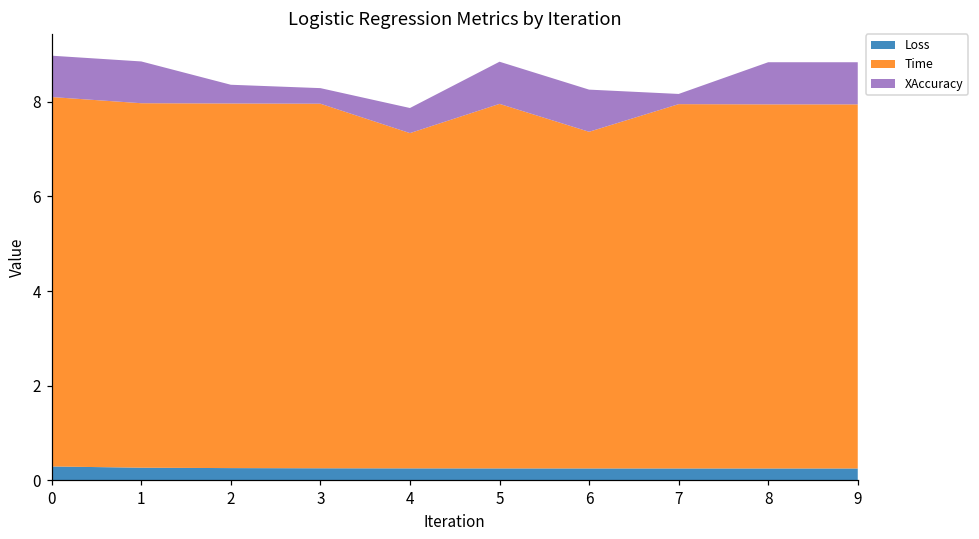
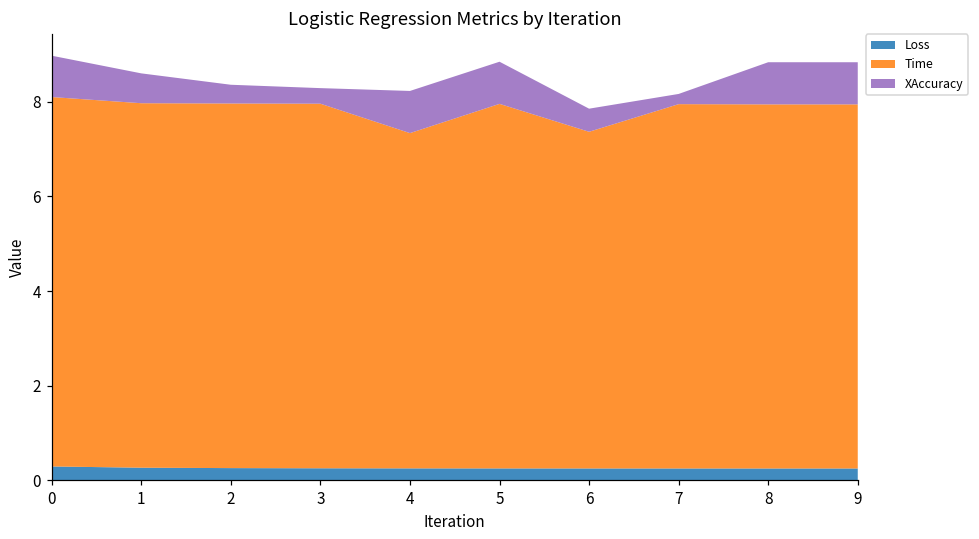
  {
    "Loss": {
      "0": 0.3,
      "1": 0.3,
      "2": 0.3,
      "3": 0.3,
      "4": 0.3,
      "5": 0.3,
      "6": 0.3,
      "7": 0.3,
      "8": 0.3,
      "9": 0.3
    },
    "Time": {
      "0": 7.8,
      "1": 7.7,
      "2": 7.7,
      "3": 7.7,
      "4": 7.1,
      "5": 7.7,
      "6": 7.1,
      "7": 7.7,
      "8": 7.7,
      "9": 7.7
    },
    "XAccuracy": {
      "0": 0.9,
-     "1": 0.9,
+     "1": 0.6,
      "2": 0.4,
      "3": 0.3,
-     "4": 0.5,
+     "4": 0.9,
      "5": 0.9,
-     "6": 0.9,
+     "6": 0.5,
      "7": 0.2,
      "8": 0.9,
      "9": 0.9
    }
  }
